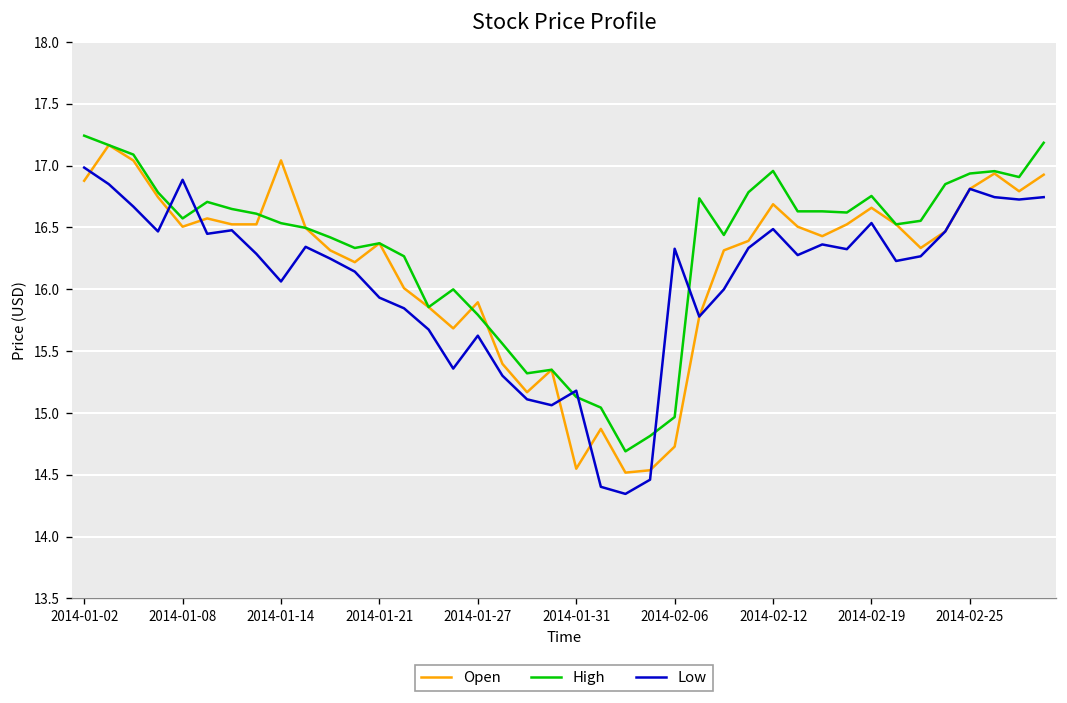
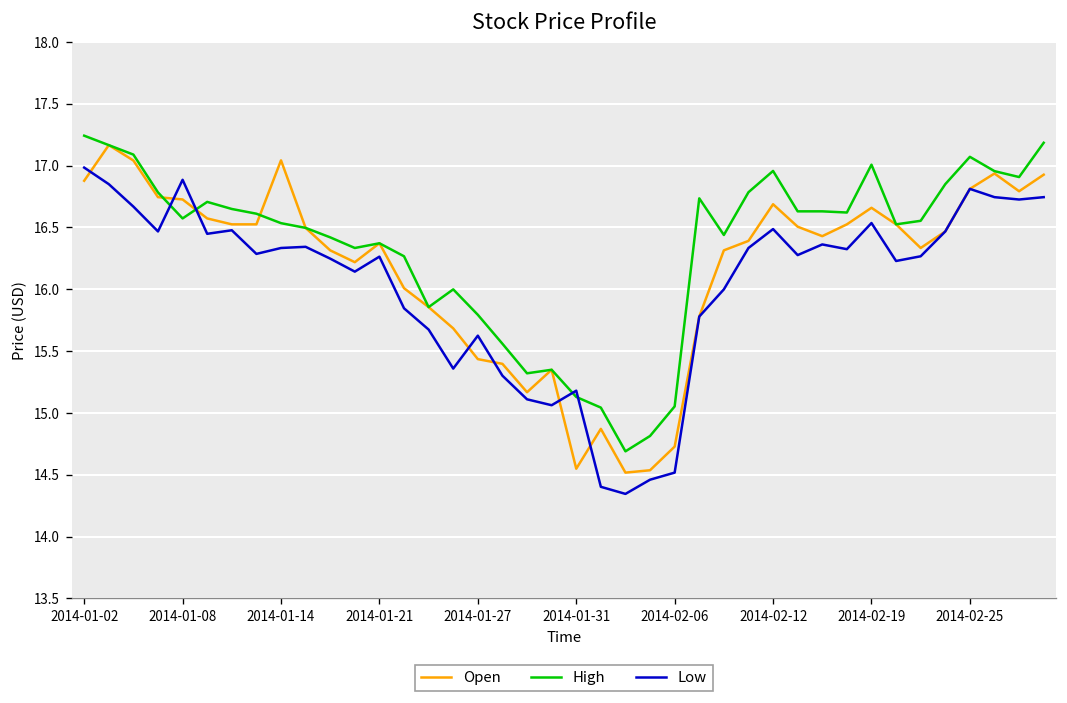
  {
    "Open": {
      "2014-01-02": 16.88,
-     "2014-01-08": 16.51,
+     "2014-01-08": 16.73,
      "2014-01-14": 17.04,
-     "2014-01-27": 15.89,
+     "2014-01-27": 15.44,
      "2014-01-31": 14.55,
      "2014-02-06": 14.73,
      "2014-02-12": 16.69,
      "2014-02-19": 16.66
    },
    "High": {
      "2014-01-02": 17.24,
      "2014-01-08": 16.57,
      "2014-01-14": 16.54,
      "2014-01-27": 15.79,
      "2014-01-31": 15.13,
-     "2014-02-06": 14.97,
+     "2014-02-06": 15.05,
      "2014-02-12": 16.96,
-     "2014-02-19": 16.76,
-     "2014-02-25": 16.94
+     "2014-02-19": 17.01,
+     "2014-02-25": 17.07
    },
    "Low": {
      "2014-01-02": 16.98,
      "2014-01-08": 16.89,
-     "2014-01-14": 16.06,
-     "2014-01-21": 15.93,
+     "2014-01-14": 16.33,
+     "2014-01-21": 16.26,
      "2014-01-27": 15.63,
      "2014-01-31": 15.18,
-     "2014-02-06": 16.33,
+     "2014-02-06": 14.52,
      "2014-02-12": 16.49,
      "2014-02-19": 16.54
    }
  }
